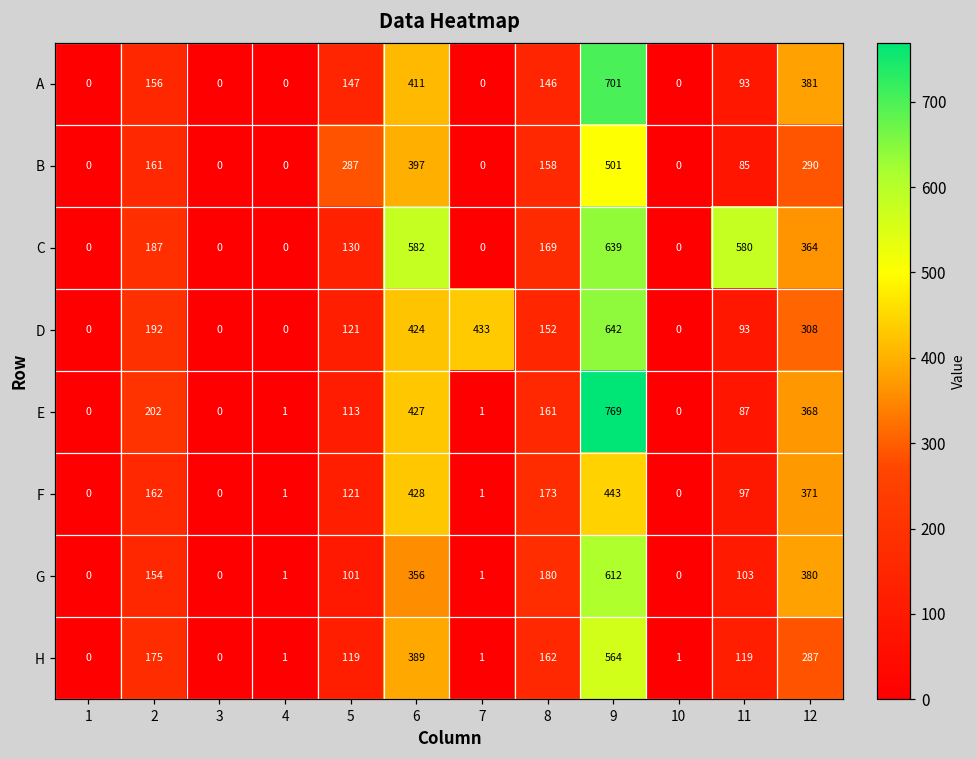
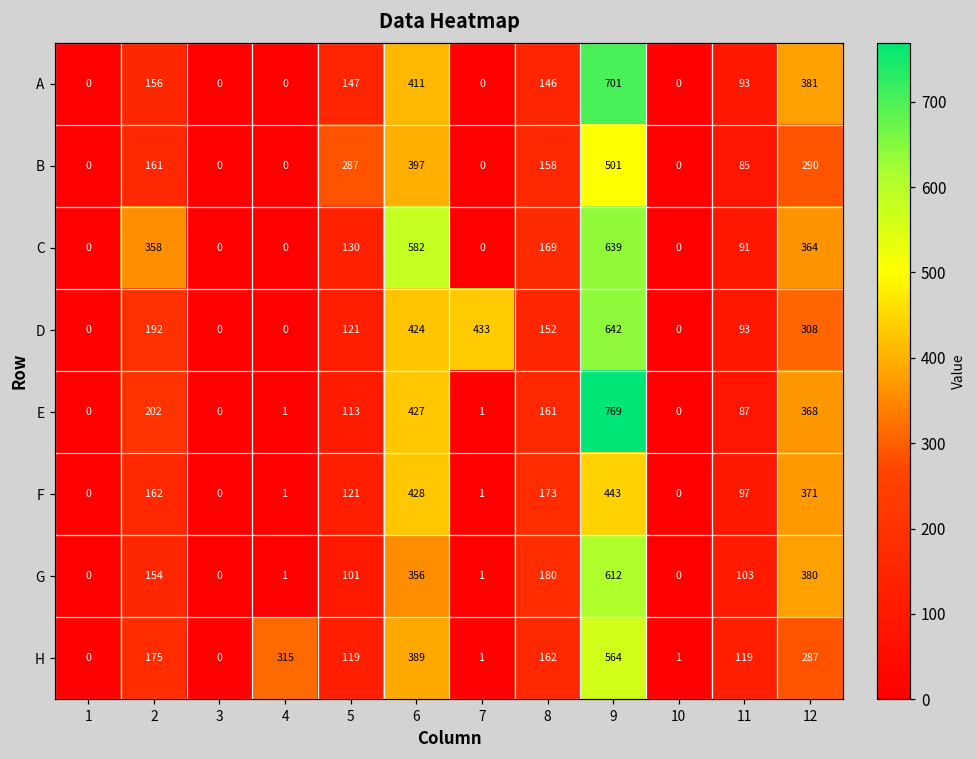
  {
    "A": {
      "1": 0,
      "2": 156,
      "3": 0,
      "4": 0,
      "5": 147,
      "6": 411,
      "7": 0,
      "8": 146,
      "9": 701,
      "10": 0,
      "11": 93,
      "12": 381
    },
    "B": {
      "1": 0,
      "2": 161,
      "3": 0,
      "4": 0,
      "5": 287,
      "6": 397,
      "7": 0,
      "8": 158,
      "9": 501,
      "10": 0,
      "11": 85,
      "12": 290
    },
    "C": {
      "1": 0,
-     "2": 187,
+     "2": 358,
      "3": 0,
      "4": 0,
      "5": 130,
      "6": 582,
      "7": 0,
      "8": 169,
      "9": 639,
      "10": 0,
-     "11": 580,
+     "11": 91,
      "12": 364
    },
    "D": {
      "1": 0,
      "2": 192,
      "3": 0,
      "4": 0,
      "5": 121,
      "6": 424,
      "7": 433,
      "8": 152,
      "9": 642,
      "10": 0,
      "11": 93,
      "12": 308
    },
    "E": {
      "1": 0,
      "2": 202,
      "3": 0,
      "4": 1,
      "5": 113,
      "6": 427,
      "7": 1,
      "8": 161,
      "9": 769,
      "10": 0,
      "11": 87,
      "12": 368
    },
    "F": {
      "1": 0,
      "2": 162,
      "3": 0,
      "4": 1,
      "5": 121,
      "6": 428,
      "7": 1,
      "8": 173,
      "9": 443,
      "10": 0,
      "11": 97,
      "12": 371
    },
    "G": {
      "1": 0,
      "2": 154,
      "3": 0,
      "4": 1,
      "5": 101,
      "6": 356,
      "7": 1,
      "8": 180,
      "9": 612,
      "10": 0,
      "11": 103,
      "12": 380
    },
    "H": {
      "1": 0,
      "2": 175,
      "3": 0,
-     "4": 1,
+     "4": 315,
      "5": 119,
      "6": 389,
      "7": 1,
      "8": 162,
      "9": 564,
      "10": 1,
      "11": 119,
      "12": 287
    }
  }
